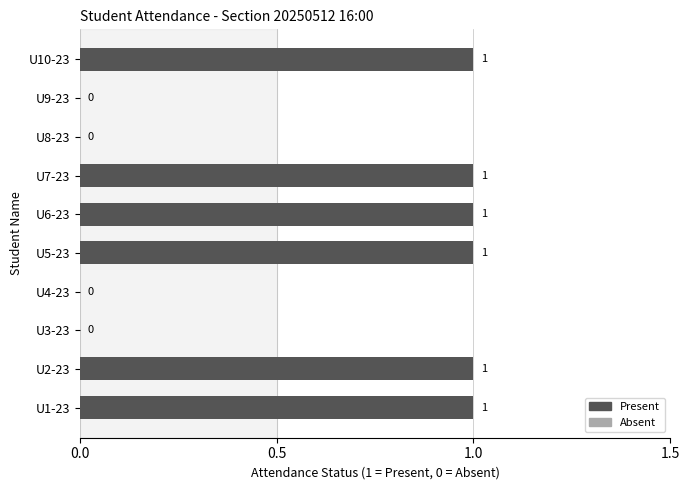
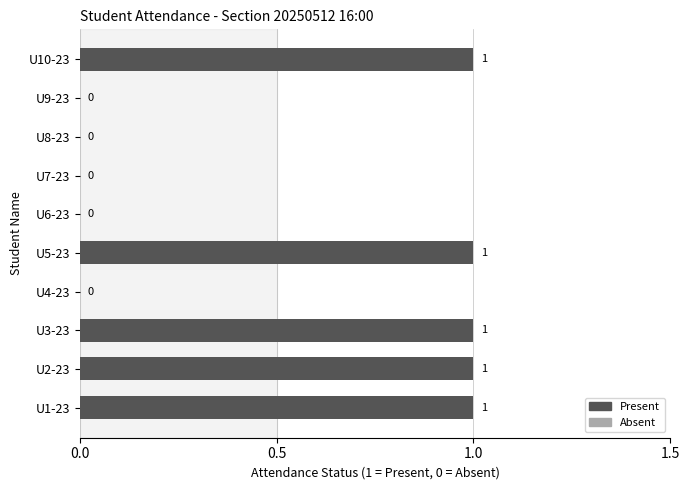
  {
    "U10-23": 1,
    "U9-23": 0,
    "U8-23": 0,
-   "U7-23": 1,
-   "U6-23": 1,
+   "U7-23": 0,
+   "U6-23": 0,
    "U5-23": 1,
    "U4-23": 0,
-   "U3-23": 0,
+   "U3-23": 1,
    "U2-23": 1,
    "U1-23": 1
  }
